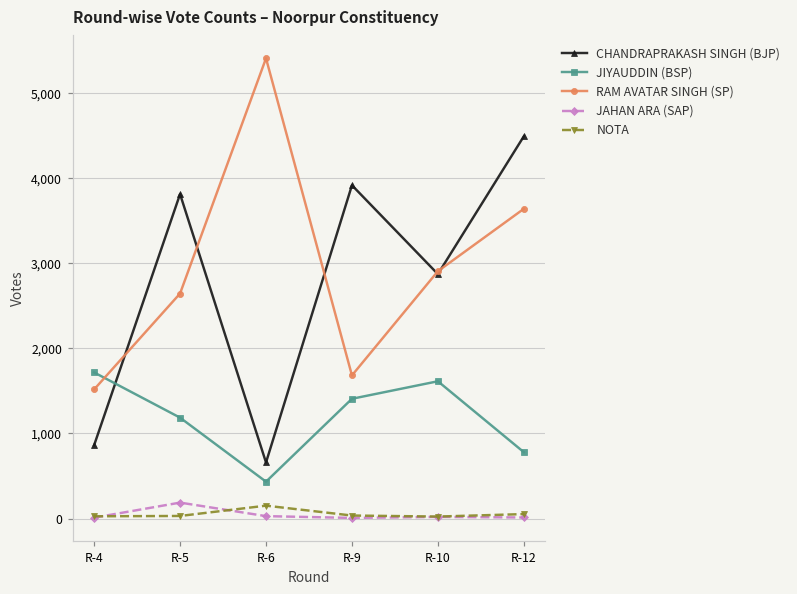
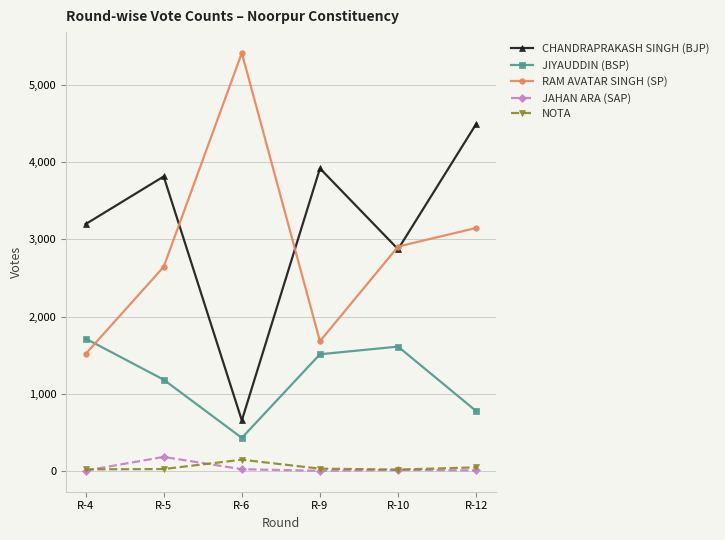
  {
    "CHANDRAPRAKASH SINGH (BJP)": {
-     "R-4": "900",
+     "R-4": "3,200",
      "R-5": "3,800",
      "R-6": "700",
      "R-9": "3,900",
      "R-10": "2,900",
      "R-12": "4,500"
    },
    "JIYAUDDIN (BSP)": {
      "R-4": "1,700",
      "R-5": "1,200",
      "R-6": "400",
-     "R-9": "1,400",
+     "R-9": "1,500",
      "R-10": "1,600",
      "R-12": "800"
    },
    "RAM AVATAR SINGH (SP)": {
      "R-4": "1,500",
      "R-5": "2,600",
      "R-6": "5,400",
      "R-9": "1,700",
      "R-10": "2,900",
-     "R-12": "3,600"
+     "R-12": "3,100"
    },
    "JAHAN ARA (SAP)": {
      "R-5": "200",
      "R-6": "0",
      "R-12": "0"
    },
    "NOTA": {
      "R-5": "0",
      "R-6": "200",
      "R-12": "100"
    }
  }
